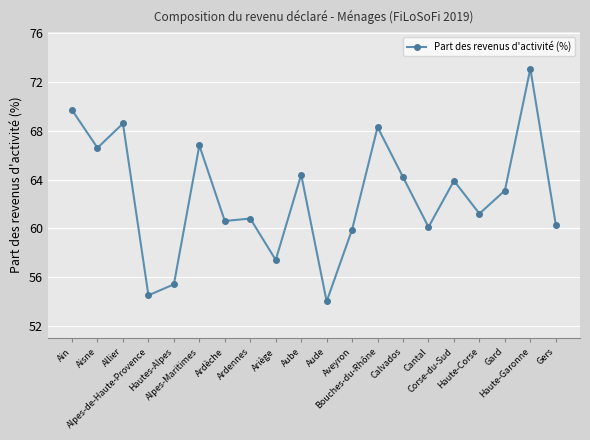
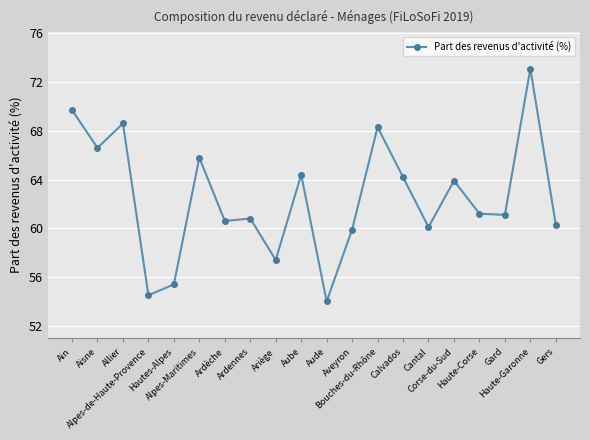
  {
    "Ain": 69.7,
    "Aisne": 66.6,
    "Allier": 68.6,
    "Alpes-de-Haute-Provence": 54.5,
    "Hautes-Alpes": 55.4,
-   "Alpes-Maritimes": 66.8,
+   "Alpes-Maritimes": 65.8,
    "Ardèche": 60.6,
    "Ardennes": 60.8,
    "Ariège": 57.4,
    "Aube": 64.4,
    "Aude": 54.0,
    "Aveyron": 59.9,
    "Bouches-du-Rhône": 68.3,
    "Calvados": 64.2,
    "Cantal": 60.1,
    "Corse-du-Sud": 63.9,
    "Haute-Corse": 61.2,
-   "Gard": 63.1,
+   "Gard": 61.1,
    "Haute-Garonne": 73.1,
    "Gers": 60.3
  }
